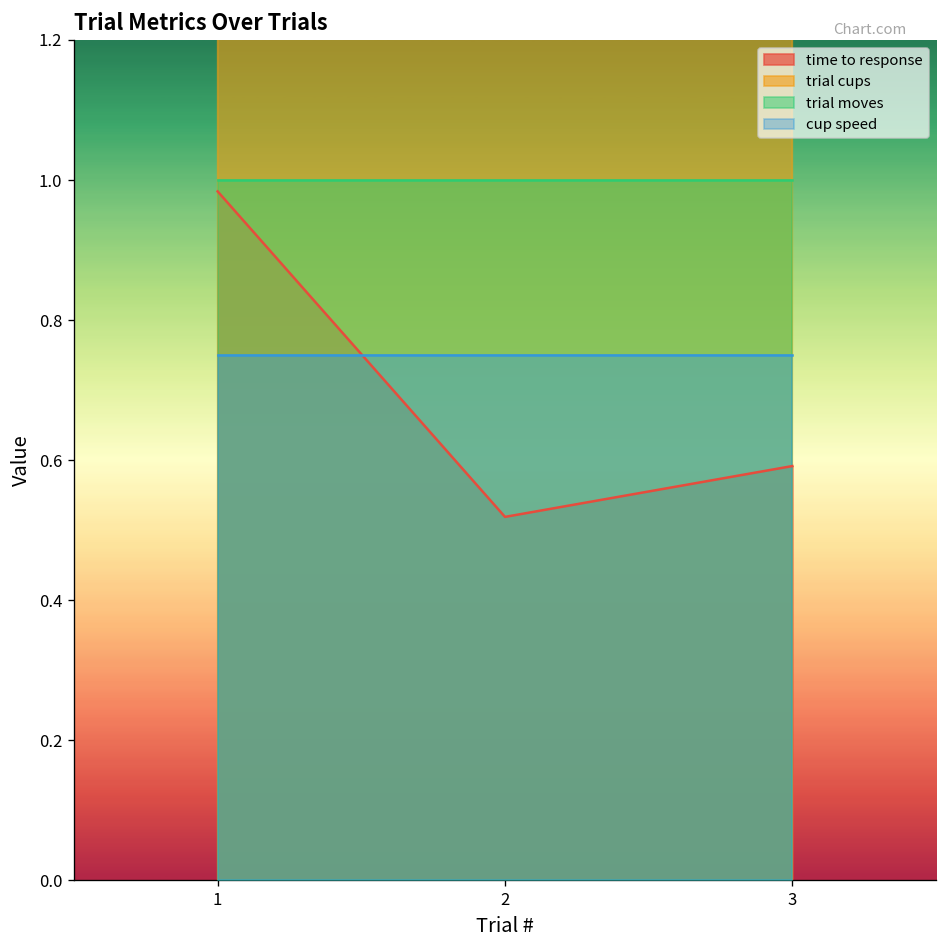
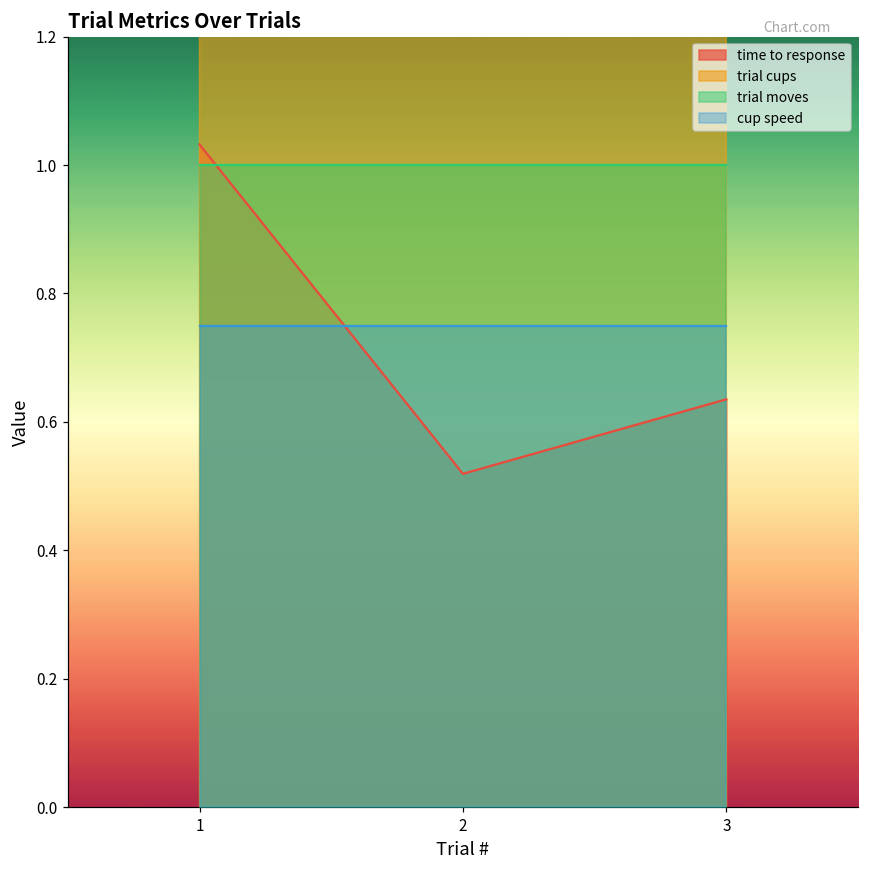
  {
    "time to response": {
-     "1": 0.98,
+     "1": 1.03,
      "2": 0.52,
-     "3": 0.59
+     "3": 0.64
    },
    "trial moves": {
      "1": 1.00,
      "2": 1.00,
      "3": 1.00
    },
    "cup speed": {
      "1": 0.75,
      "2": 0.75,
      "3": 0.75
    }
  }
